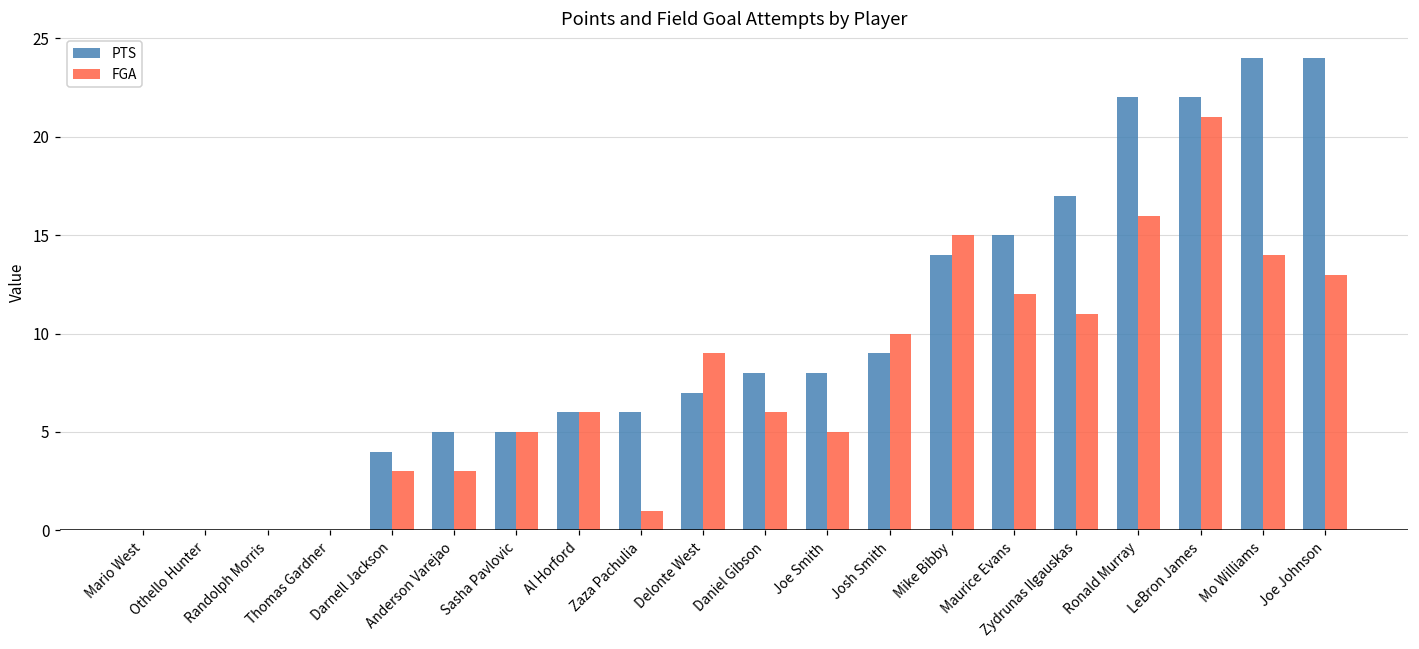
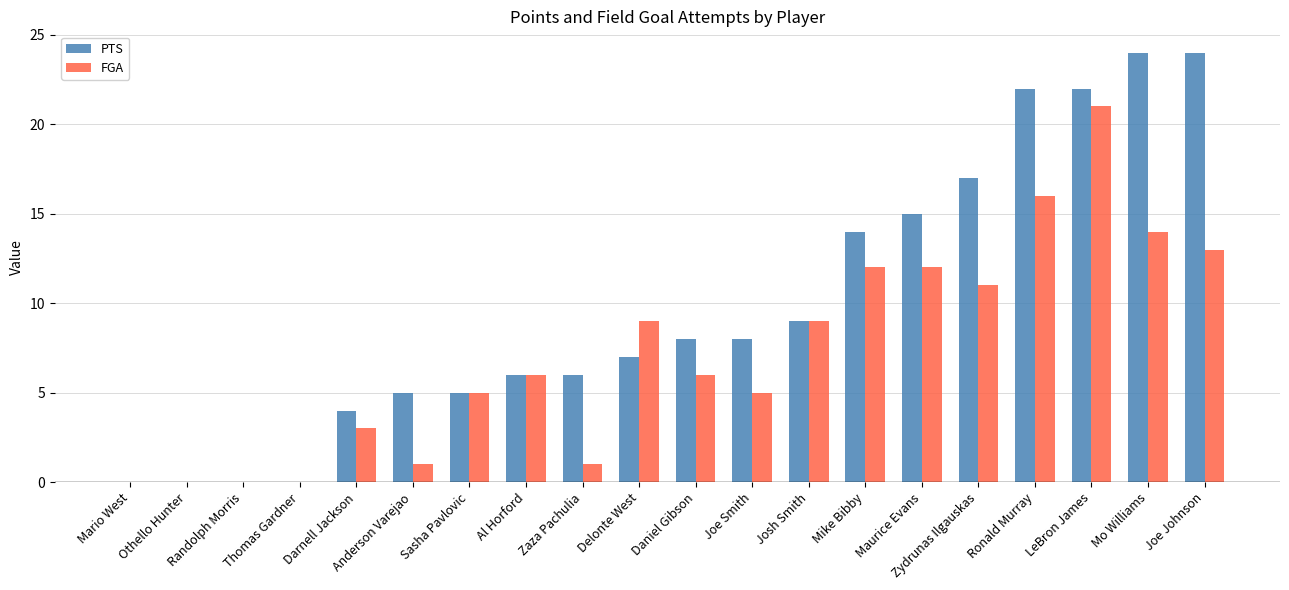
  {
    "PTS": {
      "Mario West": 0,
      "Othello Hunter": 0,
      "Randolph Morris": 0,
      "Thomas Gardner": 0,
      "Darnell Jackson": 4,
      "Anderson Varejao": 5,
      "Sasha Pavlovic": 5,
      "Al Horford": 6,
      "Zaza Pachulia": 6,
      "Delonte West": 7,
      "Daniel Gibson": 8,
      "Joe Smith": 8,
      "Josh Smith": 9,
      "Mike Bibby": 14,
      "Maurice Evans": 15,
      "Zydrunas Ilgauskas": 17,
      "Ronald Murray": 22,
      "LeBron James": 22,
      "Mo Williams": 24,
      "Joe Johnson": 24
    },
    "FGA": {
      "Mario West": 0,
      "Othello Hunter": 0,
      "Randolph Morris": 0,
      "Thomas Gardner": 0,
      "Darnell Jackson": 3,
-     "Anderson Varejao": 3,
+     "Anderson Varejao": 1,
      "Sasha Pavlovic": 5,
      "Al Horford": 6,
      "Zaza Pachulia": 1,
      "Delonte West": 9,
      "Daniel Gibson": 6,
      "Joe Smith": 5,
-     "Josh Smith": 10,
-     "Mike Bibby": 15,
+     "Josh Smith": 9,
+     "Mike Bibby": 12,
      "Maurice Evans": 12,
      "Zydrunas Ilgauskas": 11,
      "Ronald Murray": 16,
      "LeBron James": 21,
      "Mo Williams": 14,
      "Joe Johnson": 13
    }
  }
